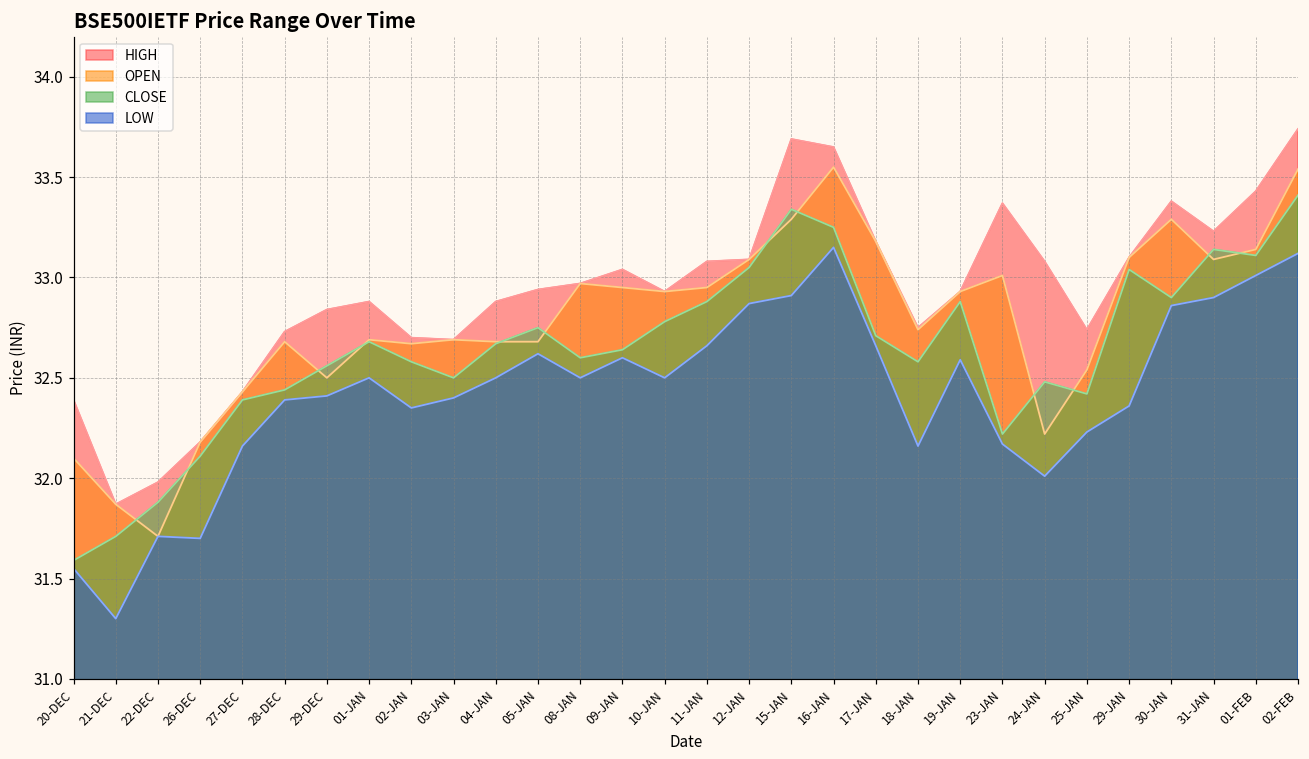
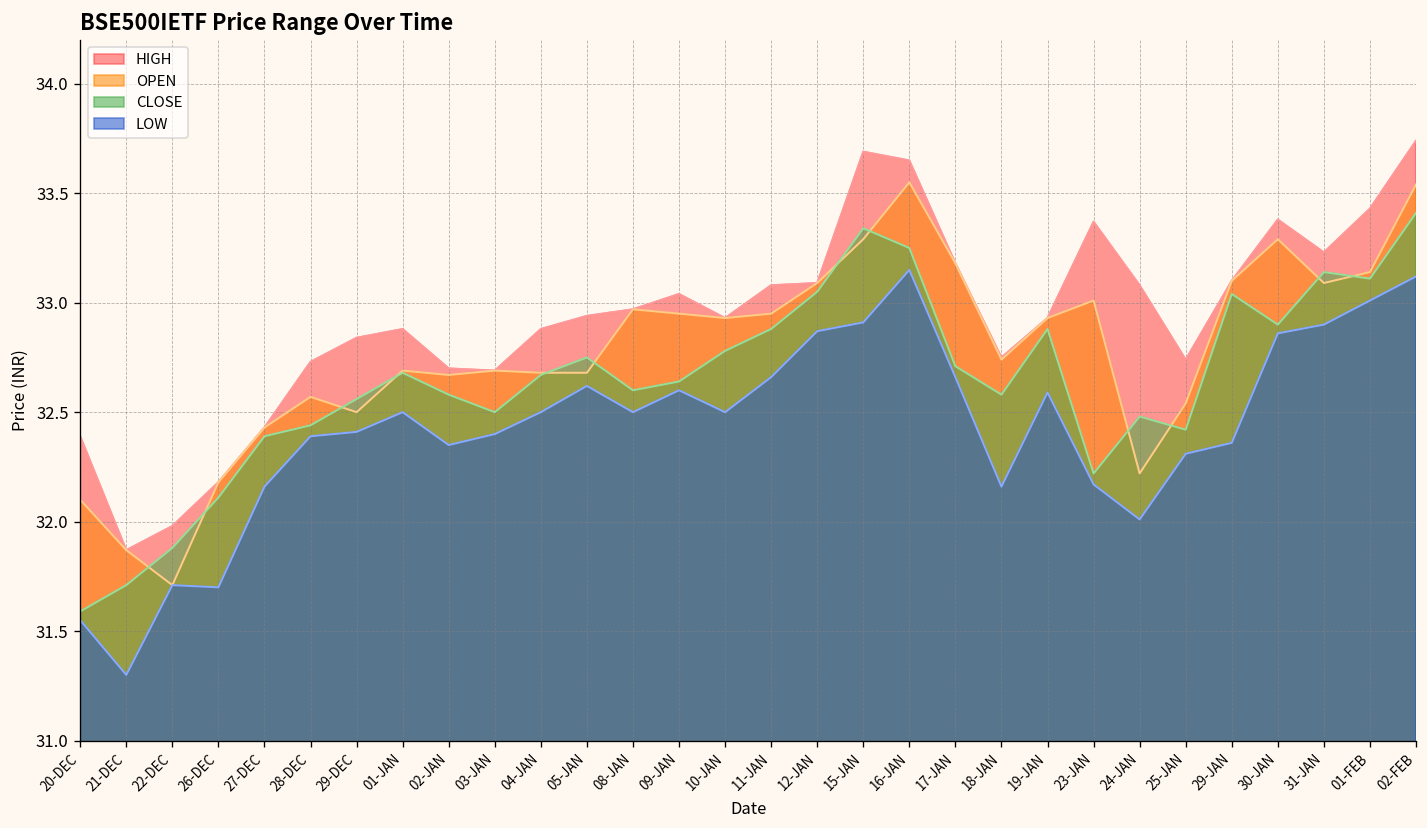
  {
    "HIGH": {
      "20-DEC": 32.39,
      "22-DEC": 31.98,
      "28-DEC": 32.73,
      "29-DEC": 32.84,
      "01-JAN": 32.88,
      "02-JAN": 32.70,
      "04-JAN": 32.88,
      "05-JAN": 32.94,
      "09-JAN": 33.04,
      "11-JAN": 33.08,
      "15-JAN": 33.69,
      "16-JAN": 33.65,
      "23-JAN": 33.37,
      "24-JAN": 33.08,
      "25-JAN": 32.74,
      "30-JAN": 33.38,
      "31-JAN": 33.23,
      "01-FEB": 33.43,
      "02-FEB": 33.74
    },
    "OPEN": {
      "20-DEC": 32.10,
-     "28-DEC": 32.68,
+     "28-DEC": 32.57,
      "29-DEC": 32.50,
      "02-JAN": 32.67,
      "05-JAN": 32.68,
      "09-JAN": 32.95,
      "11-JAN": 32.95,
      "15-JAN": 33.29,
      "16-JAN": 33.55,
      "23-JAN": 33.01,
      "24-JAN": 32.22,
      "25-JAN": 32.54,
      "30-JAN": 33.29,
      "31-JAN": 33.09,
      "01-FEB": 33.14,
      "02-FEB": 33.54
    },
    "CLOSE": {
      "20-DEC": 31.59,
      "21-DEC": 31.71,
      "22-DEC": 31.88,
      "26-DEC": 32.11,
      "27-DEC": 32.39,
      "28-DEC": 32.44,
      "29-DEC": 32.56,
      "02-JAN": 32.58,
      "03-JAN": 32.50,
      "05-JAN": 32.75,
      "08-JAN": 32.60,
      "09-JAN": 32.64,
      "10-JAN": 32.78,
      "11-JAN": 32.88,
      "12-JAN": 33.05,
      "15-JAN": 33.34,
      "16-JAN": 33.25,
      "17-JAN": 32.71,
      "18-JAN": 32.58,
      "19-JAN": 32.88,
      "23-JAN": 32.22,
      "24-JAN": 32.48,
      "25-JAN": 32.42,
      "29-JAN": 33.04,
      "30-JAN": 32.90,
      "31-JAN": 33.14,
      "01-FEB": 33.11,
      "02-FEB": 33.41
    },
    "LOW": {
      "20-DEC": 31.55,
      "21-DEC": 31.30,
      "26-DEC": 31.70,
      "27-DEC": 32.16,
      "28-DEC": 32.39,
      "29-DEC": 32.41,
      "01-JAN": 32.50,
      "02-JAN": 32.35,
      "03-JAN": 32.40,
      "04-JAN": 32.50,
      "05-JAN": 32.62,
      "08-JAN": 32.50,
      "09-JAN": 32.60,
      "10-JAN": 32.50,
      "11-JAN": 32.66,
      "12-JAN": 32.87,
      "15-JAN": 32.91,
      "16-JAN": 33.15,
      "17-JAN": 32.66,
      "18-JAN": 32.16,
      "19-JAN": 32.59,
      "23-JAN": 32.17,
      "24-JAN": 32.01,
-     "25-JAN": 32.23,
+     "25-JAN": 32.31,
      "29-JAN": 32.36,
      "30-JAN": 32.86,
      "31-JAN": 32.90,
      "01-FEB": 33.01,
      "02-FEB": 33.12
    }
  }
